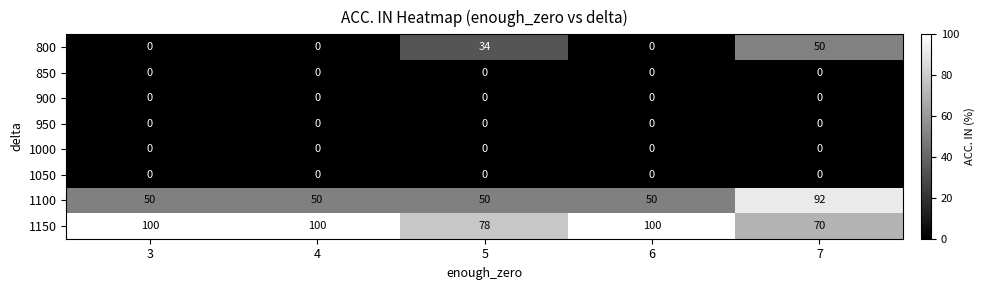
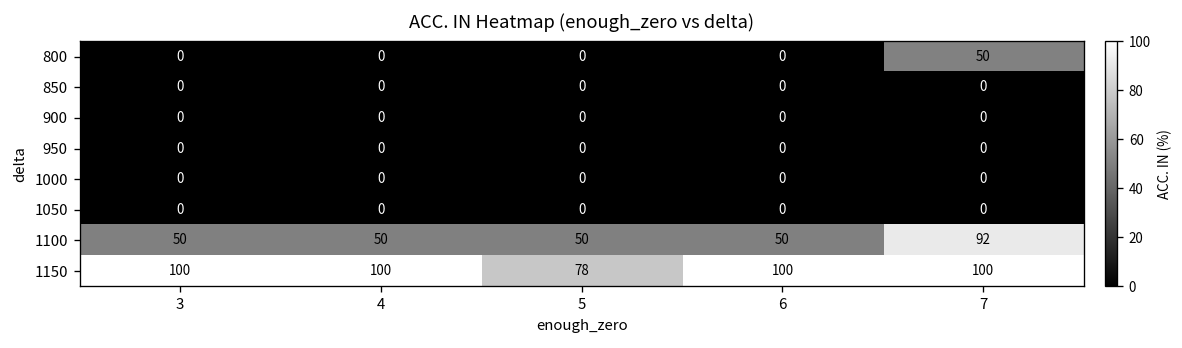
  {
    "800": {
      "3": 0,
      "4": 0,
-     "5": 34,
+     "5": 0,
      "6": 0,
      "7": 50
    },
    "850": {
      "3": 0,
      "4": 0,
      "5": 0,
      "6": 0,
      "7": 0
    },
    "900": {
      "3": 0,
      "4": 0,
      "5": 0,
      "6": 0,
      "7": 0
    },
    "950": {
      "3": 0,
      "4": 0,
      "5": 0,
      "6": 0,
      "7": 0
    },
    "1000": {
      "3": 0,
      "4": 0,
      "5": 0,
      "6": 0,
      "7": 0
    },
    "1050": {
      "3": 0,
      "4": 0,
      "5": 0,
      "6": 0,
      "7": 0
    },
    "1100": {
      "3": 50,
      "4": 50,
      "5": 50,
      "6": 50,
      "7": 92
    },
    "1150": {
      "3": 100,
      "4": 100,
      "5": 78,
      "6": 100,
-     "7": 70
+     "7": 100
    }
  }
